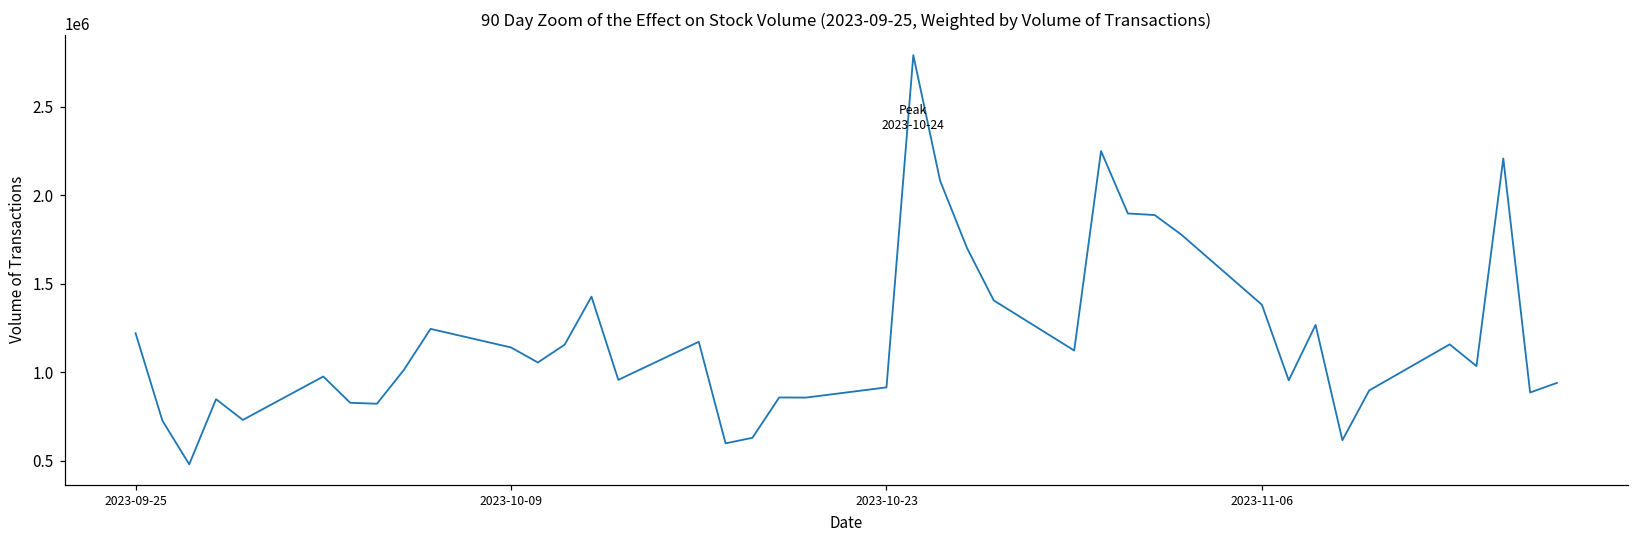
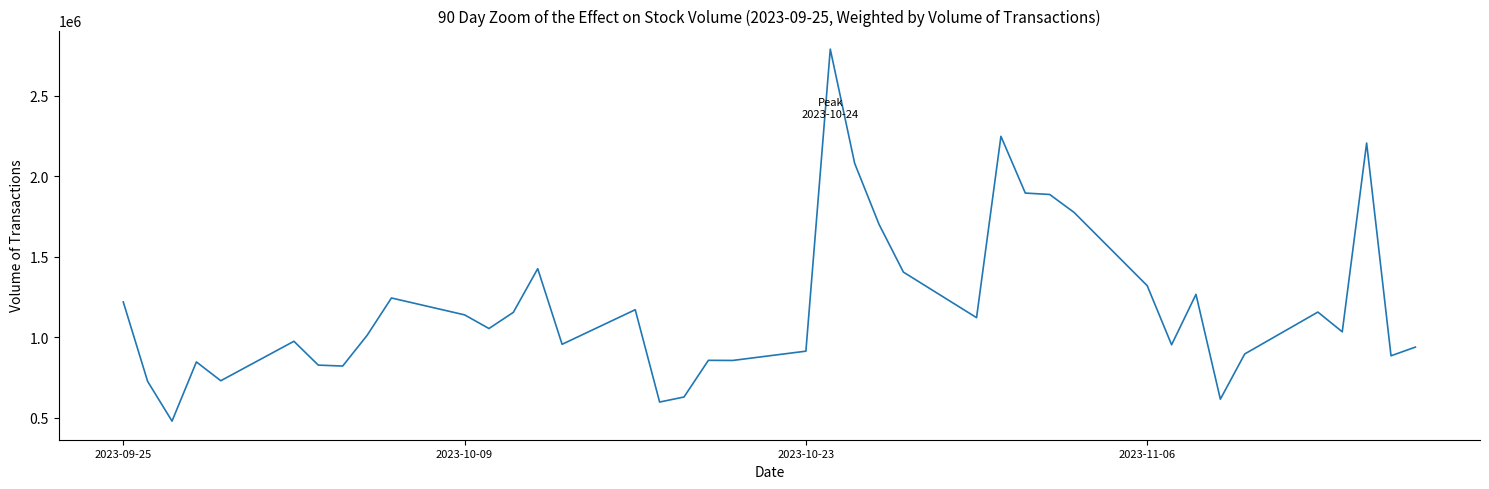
  {
    "2023-09-25": 1220000,
    "2023-10-09": 1140000,
    "2023-10-23": 910000,
-   "2023-11-06": 1380000
+   "2023-11-06": 1320000
  }
